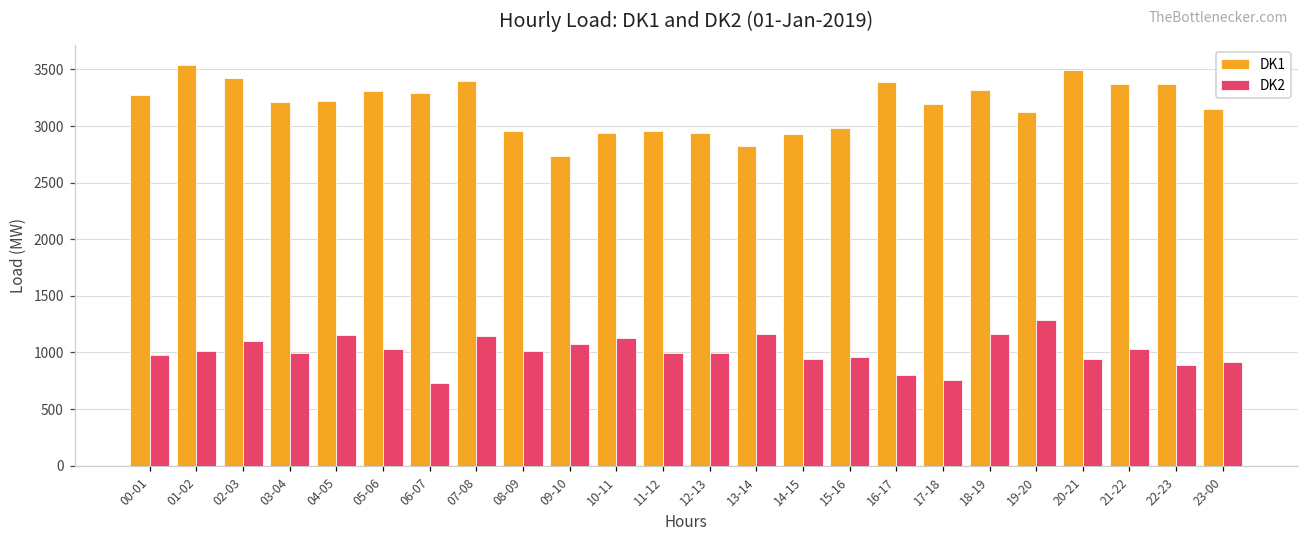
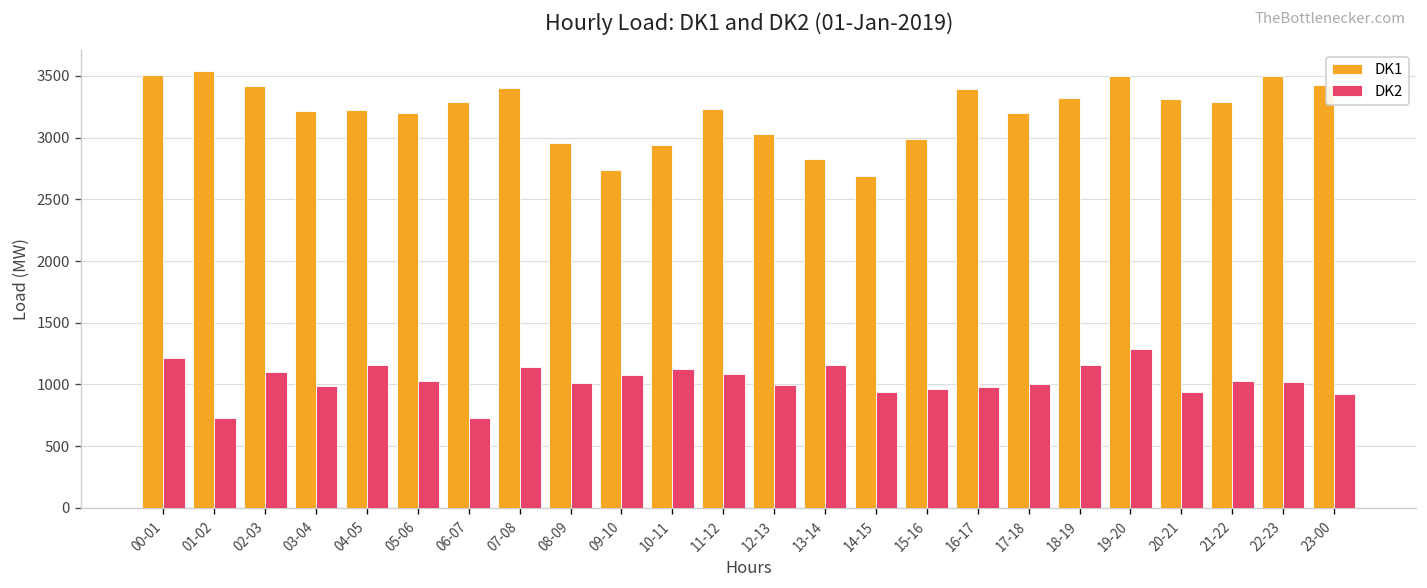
  {
    "DK1": {
-     "00-01": 3270,
+     "00-01": 3510,
      "01-02": 3540,
      "02-03": 3420,
      "03-04": 3210,
      "04-05": 3220,
-     "05-06": 3310,
+     "05-06": 3200,
      "06-07": 3290,
      "07-08": 3400,
      "08-09": 2950,
      "09-10": 2740,
      "10-11": 2940,
-     "11-12": 2960,
-     "12-13": 2940,
+     "11-12": 3230,
+     "12-13": 3030,
      "13-14": 2820,
-     "14-15": 2930,
+     "14-15": 2690,
      "15-16": 2990,
      "16-17": 3390,
      "17-18": 3200,
      "18-19": 3320,
-     "19-20": 3120,
-     "20-21": 3500,
-     "21-22": 3370,
-     "22-23": 3370,
-     "23-00": 3150
+     "19-20": 3500,
+     "20-21": 3310,
+     "21-22": 3290,
+     "22-23": 3500,
+     "23-00": 3430
    },
    "DK2": {
-     "00-01": 980,
-     "01-02": 1020,
+     "00-01": 1220,
+     "01-02": 730,
      "02-03": 1100,
      "03-04": 990,
      "04-05": 1160,
      "05-06": 1030,
      "06-07": 730,
      "07-08": 1140,
      "08-09": 1010,
      "09-10": 1080,
      "10-11": 1130,
-     "11-12": 1000,
+     "11-12": 1090,
      "12-13": 990,
      "13-14": 1160,
      "14-15": 940,
      "15-16": 960,
-     "16-17": 800,
-     "17-18": 760,
+     "16-17": 980,
+     "17-18": 1010,
      "18-19": 1160,
      "19-20": 1290,
      "20-21": 940,
      "21-22": 1030,
-     "22-23": 890,
+     "22-23": 1020,
      "23-00": 920
    }
  }
